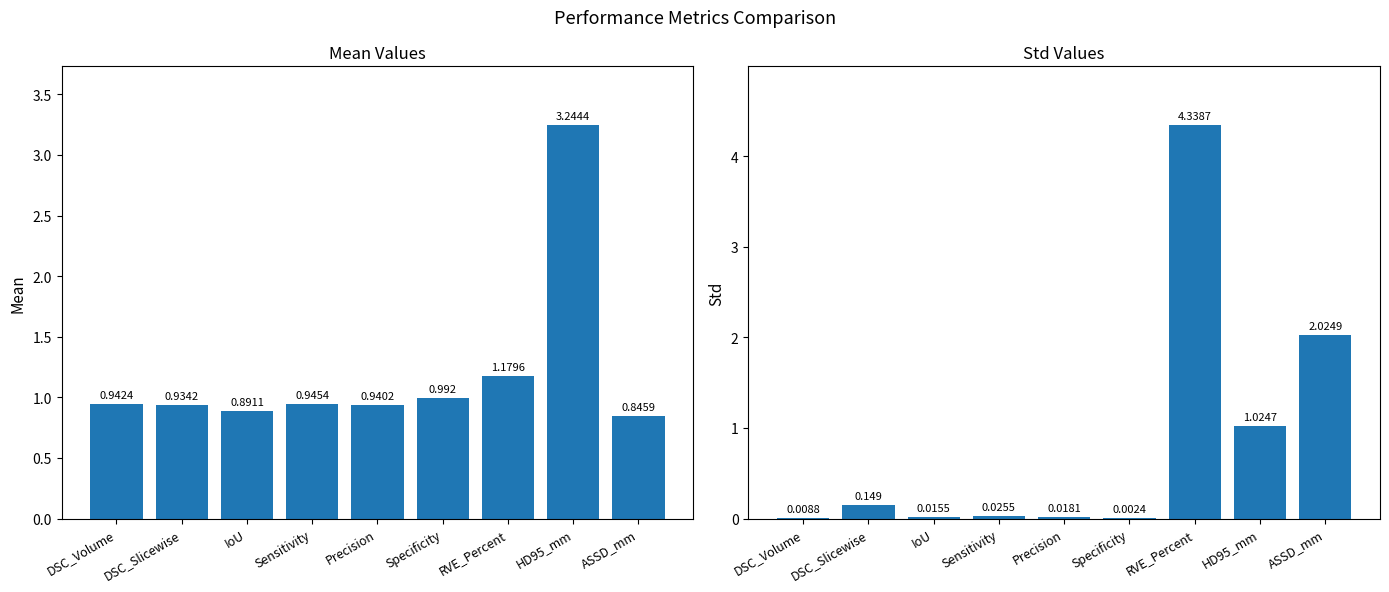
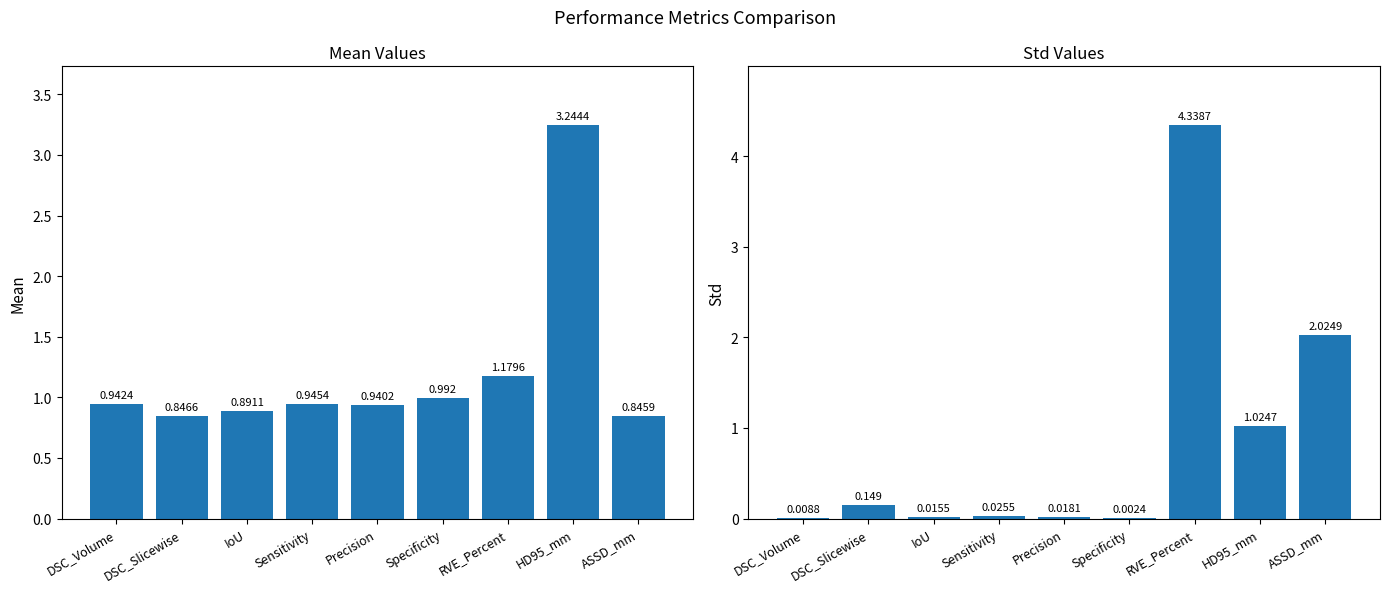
  {
    "Mean Values": {
      "DSC_Volume": 0.9424,
-     "DSC_Slicewise": 0.9342,
+     "DSC_Slicewise": 0.8466,
      "IoU": 0.8911,
      "Sensitivity": 0.9454,
      "Precision": 0.9402,
      "Specificity": 0.992,
      "RVE_Percent": 1.1796,
      "HD95_mm": 3.2444,
      "ASSD_mm": 0.8459
    },
    "Std Values": {
      "DSC_Volume": 0.0088,
      "DSC_Slicewise": 0.149,
      "IoU": 0.0155,
      "Sensitivity": 0.0255,
      "Precision": 0.0181,
      "Specificity": 0.0024,
      "RVE_Percent": 4.3387,
      "HD95_mm": 1.0247,
      "ASSD_mm": 2.0249
    }
  }
